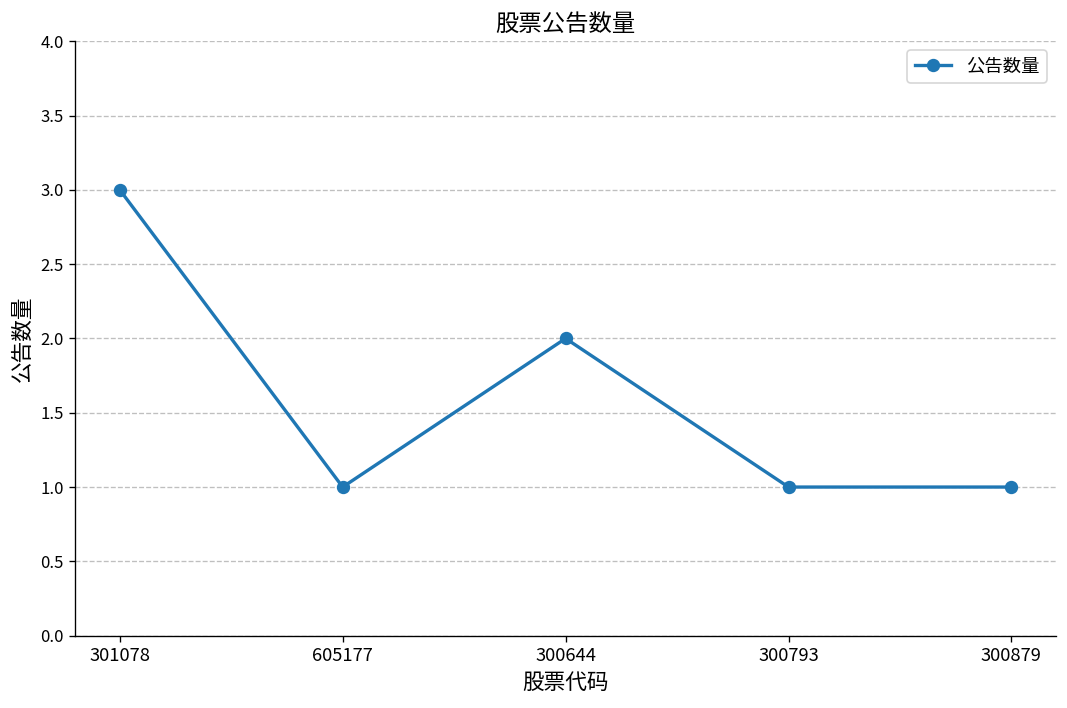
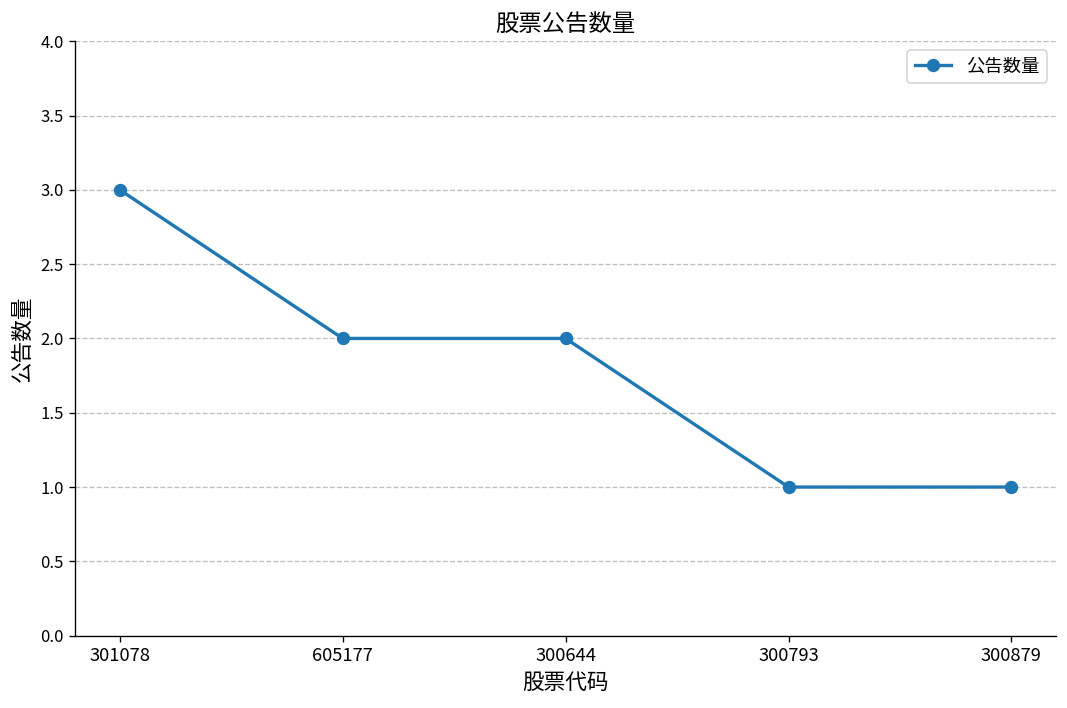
  {
    "301078": 3,
-   "605177": 1,
+   "605177": 2,
    "300644": 2,
    "300793": 1,
    "300879": 1
  }
